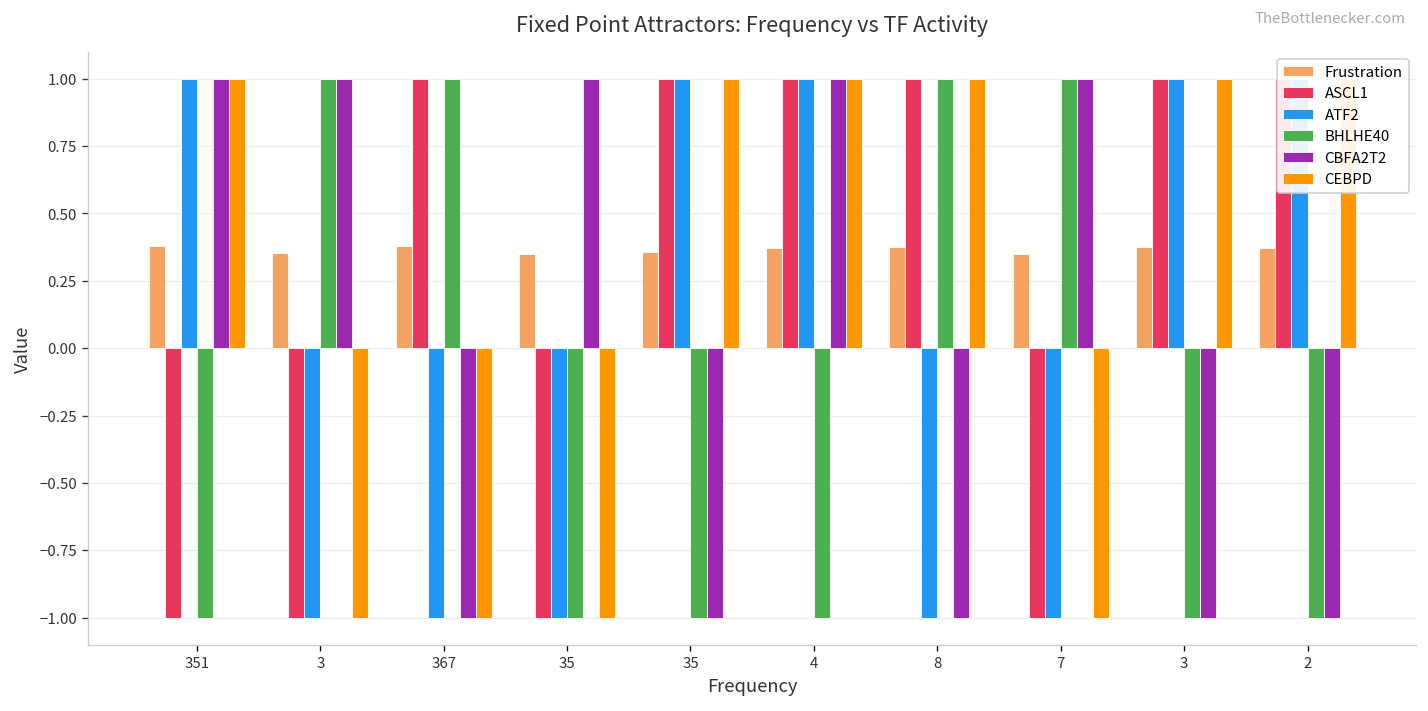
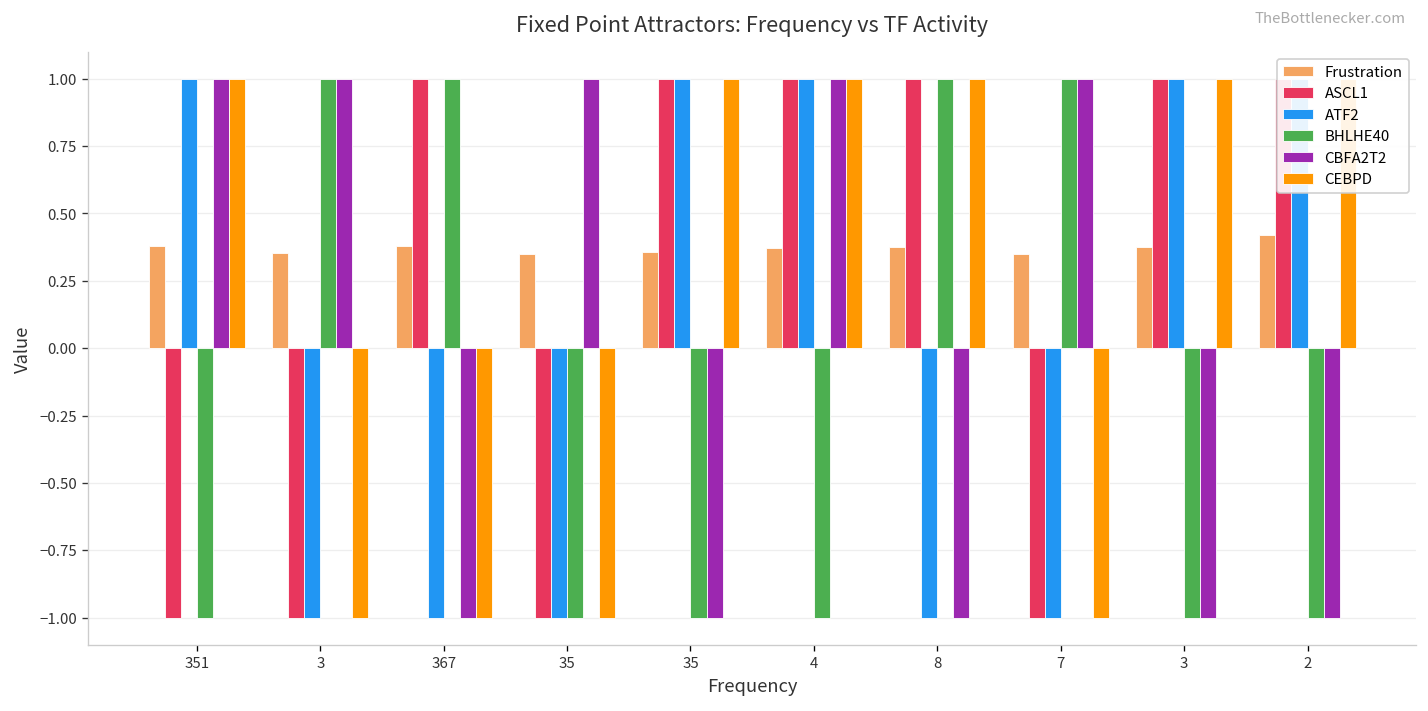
  {
    "Frustration": {
      "351": 0.38,
      "367": 0.38,
      "4": 0.37,
      "8": 0.37,
      "7": 0.35,
-     "2": 0.37
+     "2": 0.42
    },
    "ASCL1": {
      "351": -1.00,
      "367": 1.00,
      "4": 1.00,
      "8": 1.00,
      "7": -1.00
    },
    "ATF2": {
      "351": 1.00,
      "367": -1.00,
      "4": 1.00,
      "8": -1.00,
      "7": -1.00
    },
    "BHLHE40": {
      "351": -1.00,
      "367": 1.00,
      "4": -1.00,
      "8": 1.00,
      "7": 1.00,
      "2": -1.00
    },
    "CBFA2T2": {
      "351": 1.00,
      "367": -1.00,
      "4": 1.00,
      "8": -1.00,
      "7": 1.00,
      "2": -1.00
    },
    "CEBPD": {
      "351": 1.00,
      "367": -1.00,
      "4": 1.00,
      "8": 1.00,
      "7": -1.00
    }
  }
